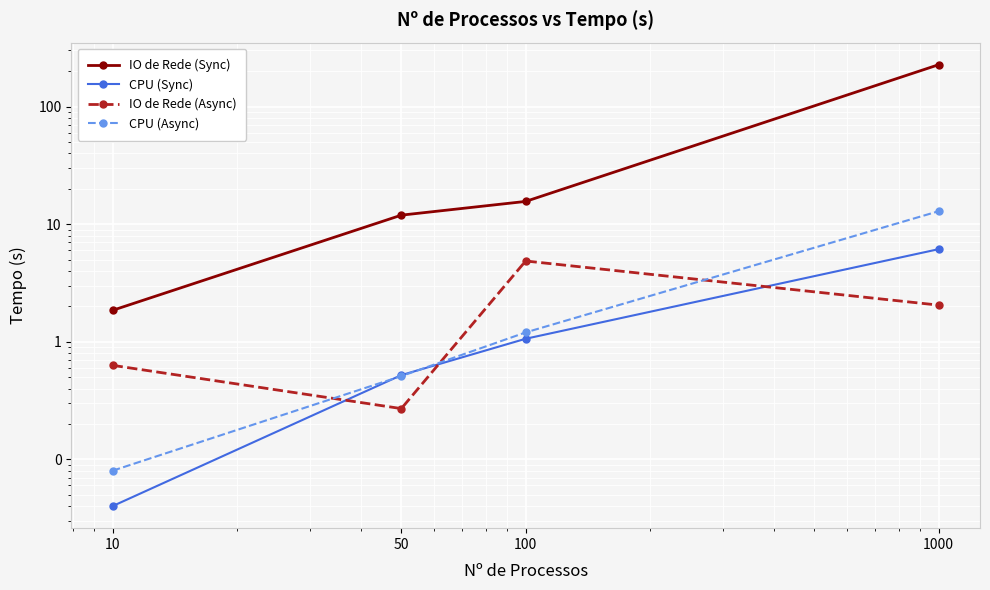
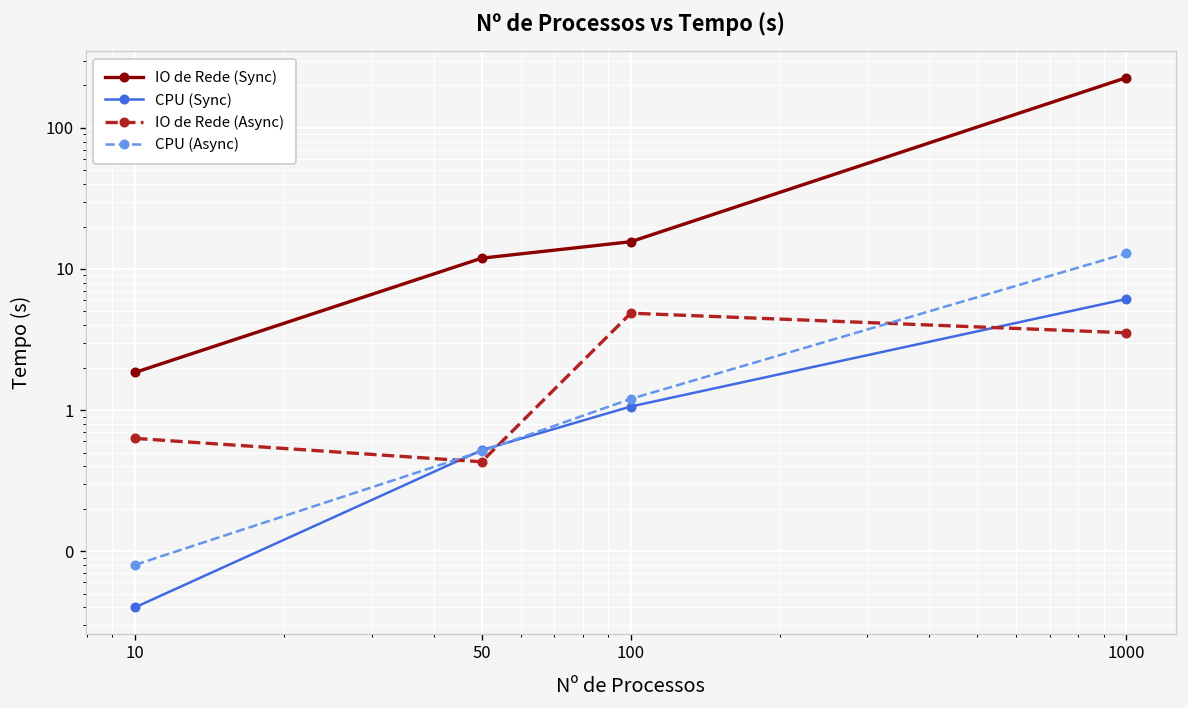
  {
    "IO de Rede (Sync)": {
      "10": 1.9,
      "50": 12,
      "100": 16,
      "1000": 230
    },
    "IO de Rede (Async)": {
      "10": 0.6,
-     "50": 0.27,
+     "50": 0.43,
      "100": 4.9,
-     "1000": 2.0
+     "1000": 3.5
    }
  }
